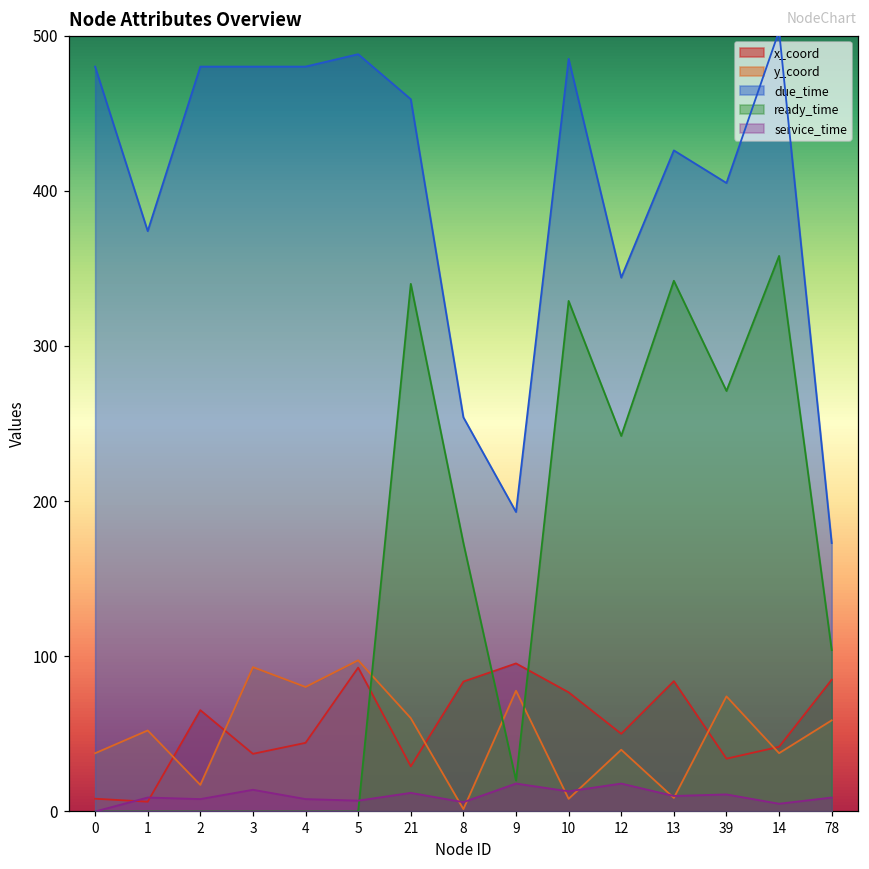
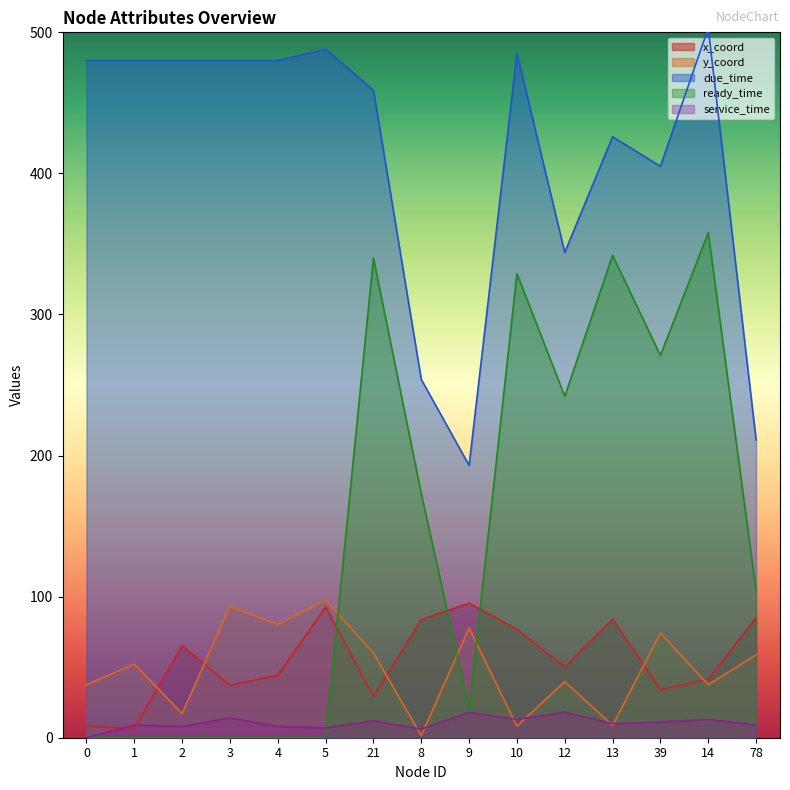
  {
    "due_time": {
      "0": 480,
-     "1": 374,
+     "1": 480,
      "2": 480,
      "3": 480,
      "4": 480,
      "5": 488,
      "21": 459,
      "8": 254,
      "9": 193,
      "10": 485,
      "12": 344,
      "13": 426,
      "39": 405,
-     "78": 173
+     "78": 211
    },
    "ready_time": {
      "1": 0,
      "2": 0,
      "3": 0,
      "4": 0,
      "5": 0,
      "21": 340,
      "8": 173,
      "9": 20,
      "10": 329,
      "12": 242,
      "13": 342,
      "39": 271,
      "14": 358,
      "78": 104
    },
    "service_time": {
      "1": 9,
      "2": 8,
      "3": 14,
      "4": 8,
      "5": 7,
      "21": 12,
      "8": 6,
      "9": 18,
      "10": 13,
      "12": 18,
      "39": 11,
-     "14": 5,
+     "14": 13,
      "78": 9
    }
  }
